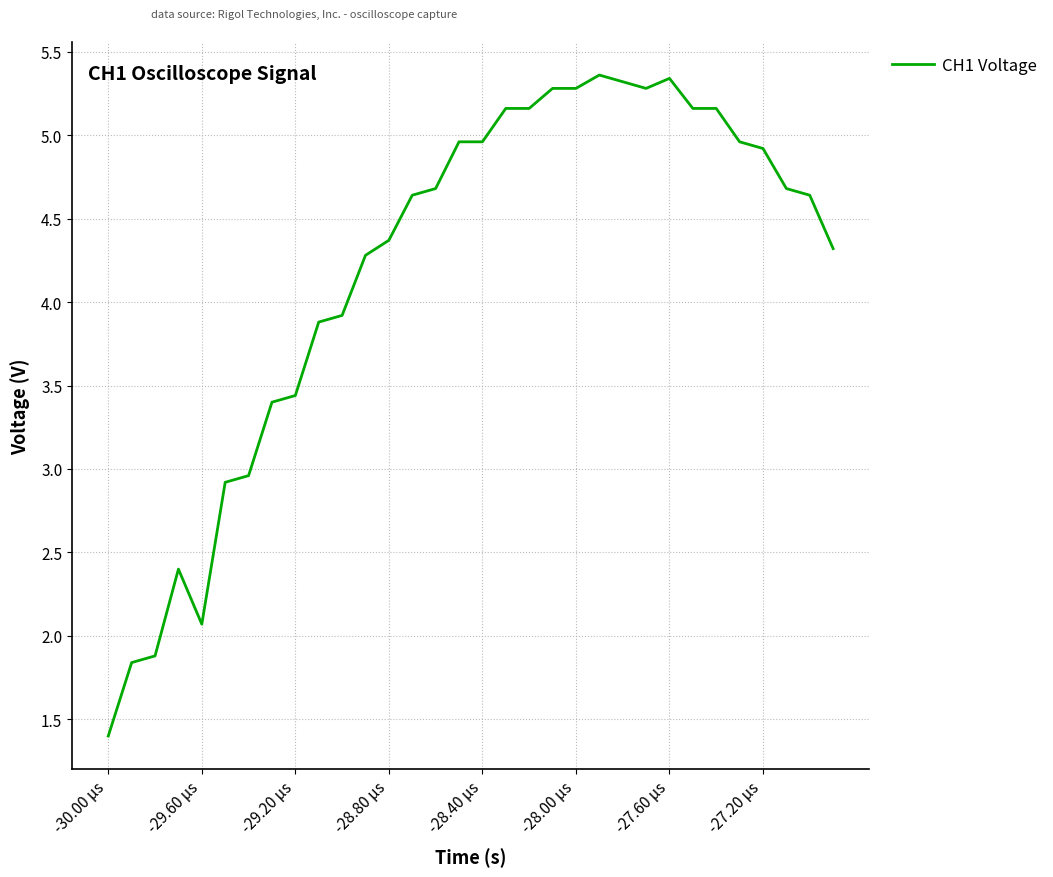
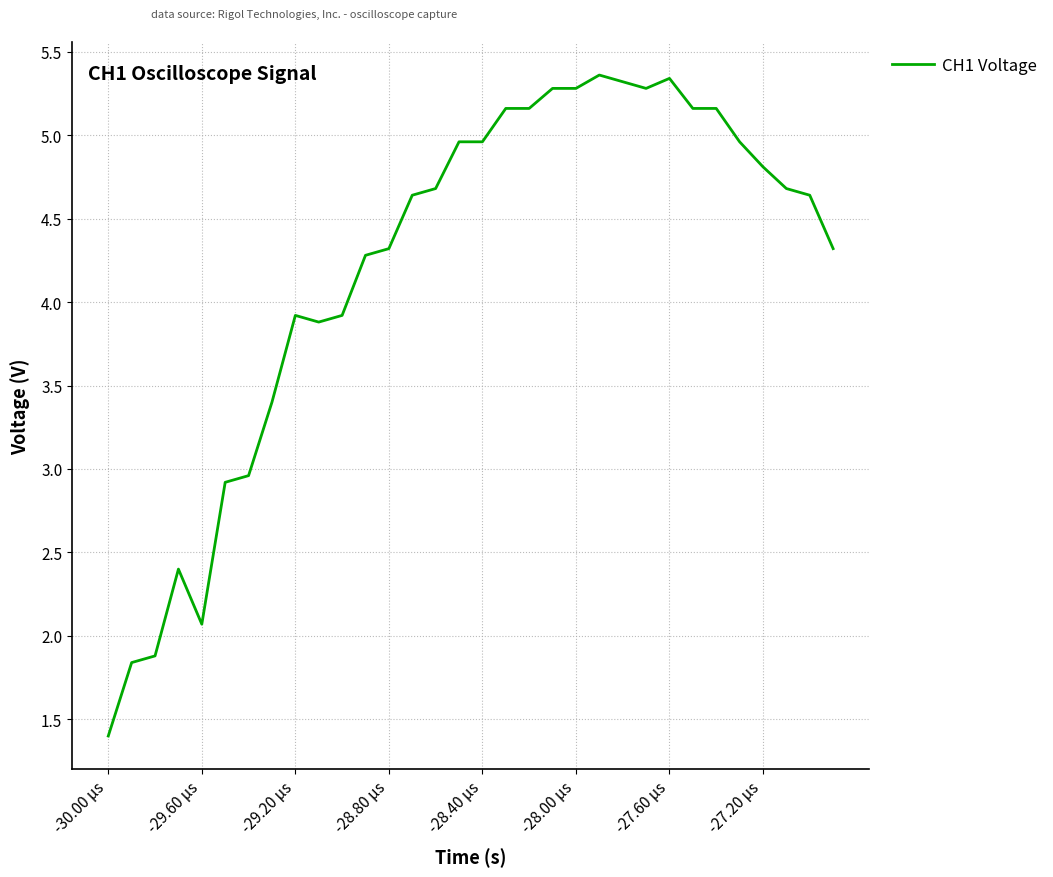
  {
    "-30.00 µs": 1.40,
    "-29.60 µs": 2.07,
-   "-29.20 µs": 3.44,
-   "-28.80 µs": 4.37,
+   "-29.20 µs": 3.92,
+   "-28.80 µs": 4.32,
    "-28.40 µs": 4.96,
    "-28.00 µs": 5.28,
    "-27.60 µs": 5.34,
-   "-27.20 µs": 4.92
+   "-27.20 µs": 4.81
  }
